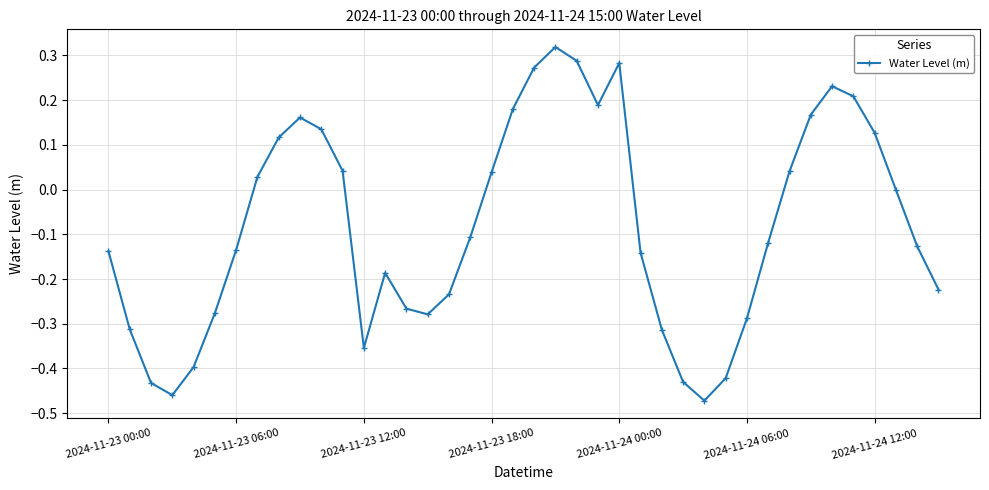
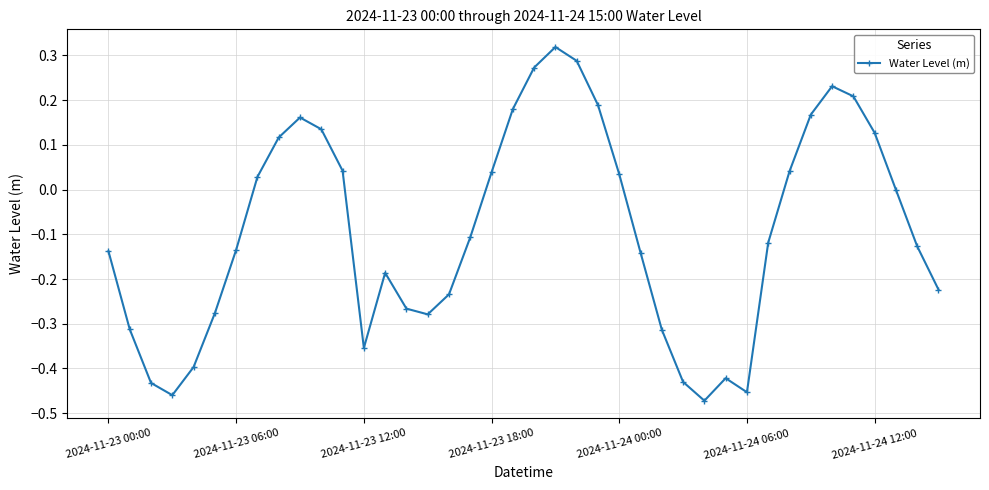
  {
    "2024-11-23 00:00": -0.14,
    "2024-11-23 06:00": -0.13,
    "2024-11-23 12:00": -0.35,
    "2024-11-23 18:00": 0.04,
-   "2024-11-24 00:00": 0.28,
-   "2024-11-24 06:00": -0.29,
+   "2024-11-24 00:00": 0.03,
+   "2024-11-24 06:00": -0.45,
    "2024-11-24 12:00": 0.13
  }
